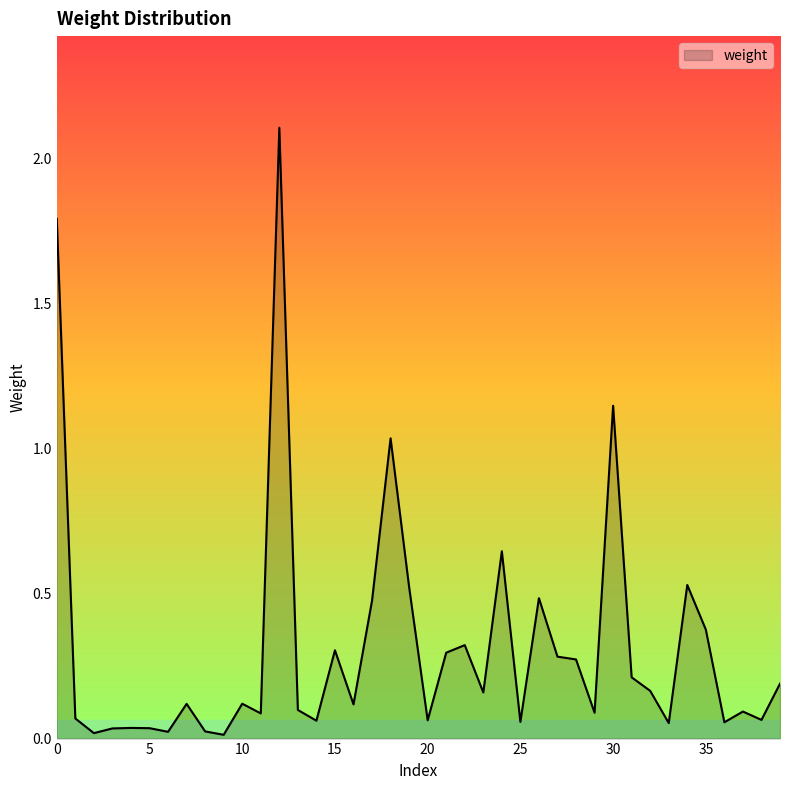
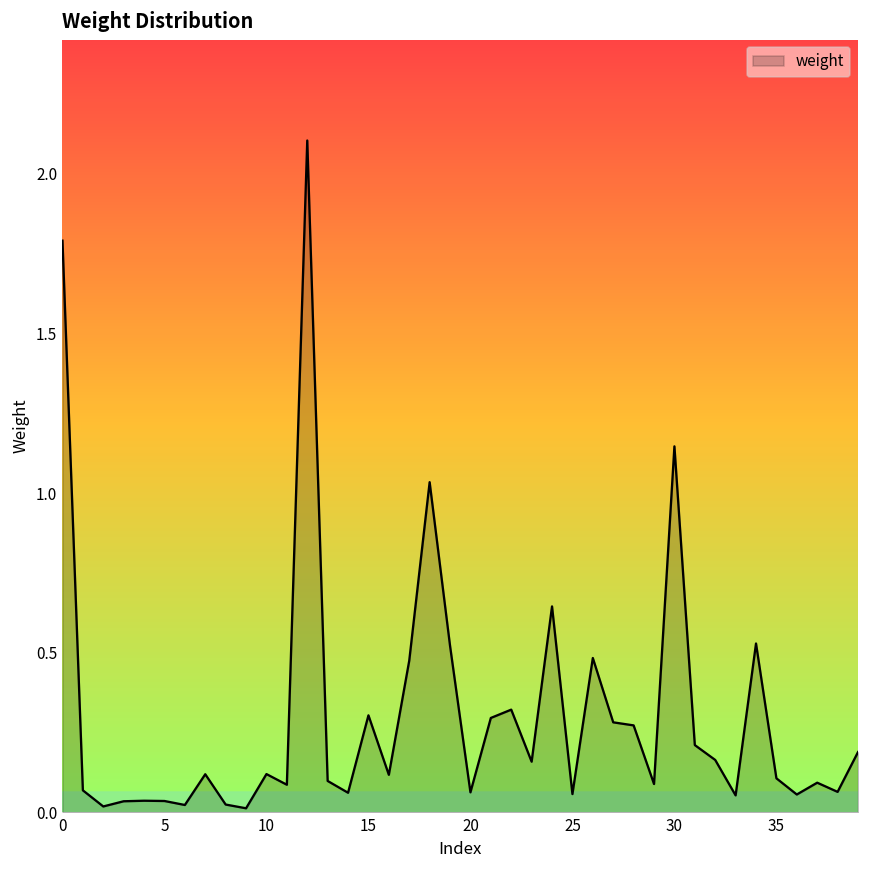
  {
    "0": 1.79,
    "10": 0.12,
    "15": 0.30,
    "30": 1.15,
-   "35": 0.38
+   "35": 0.11
  }
